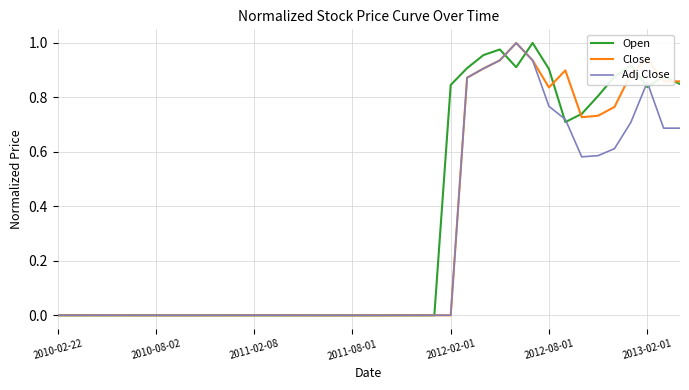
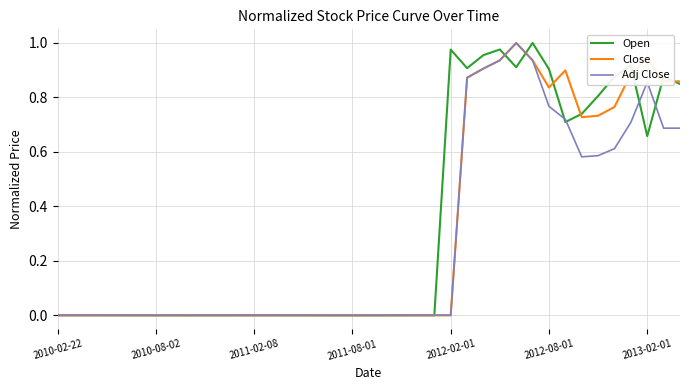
  {
    "Open": {
-     "2012-02-01": 0.85,
+     "2012-02-01": 0.98,
      "2012-08-01": 0.90,
-     "2013-02-01": 0.84
+     "2013-02-01": 0.66
    },
    "Close": {
      "2012-08-01": 0.84
    },
    "Adj Close": {
      "2012-08-01": 0.77
    }
  }
